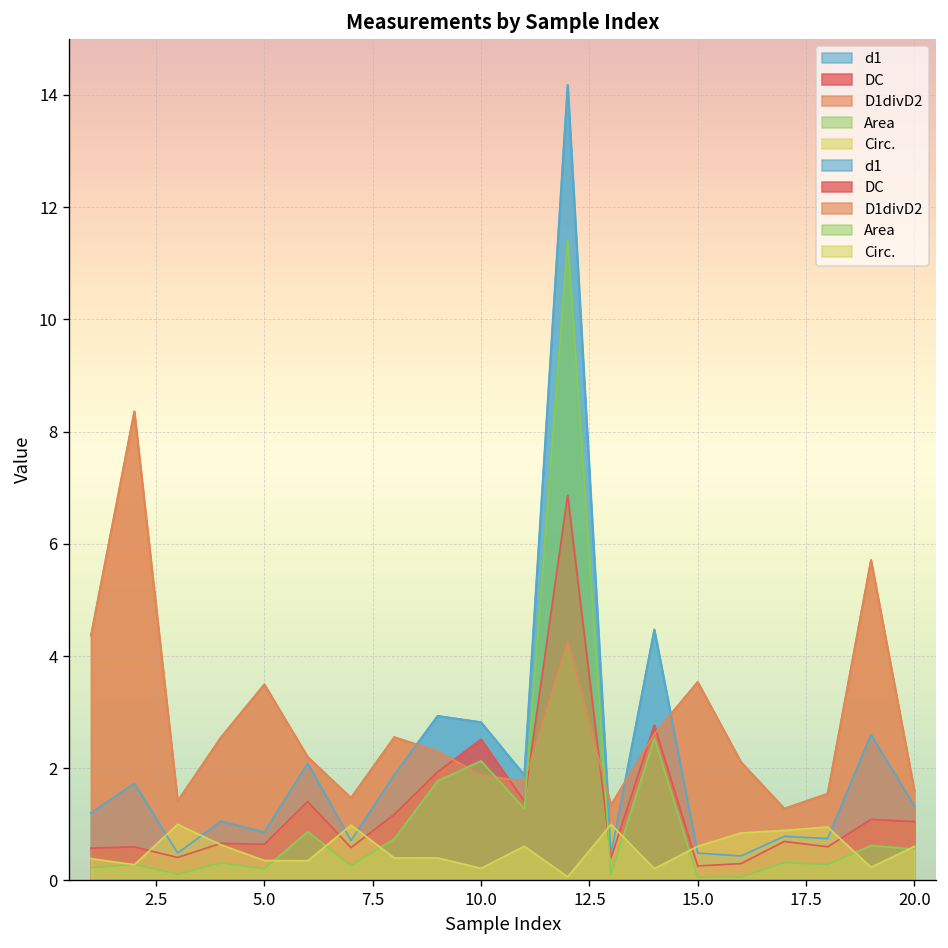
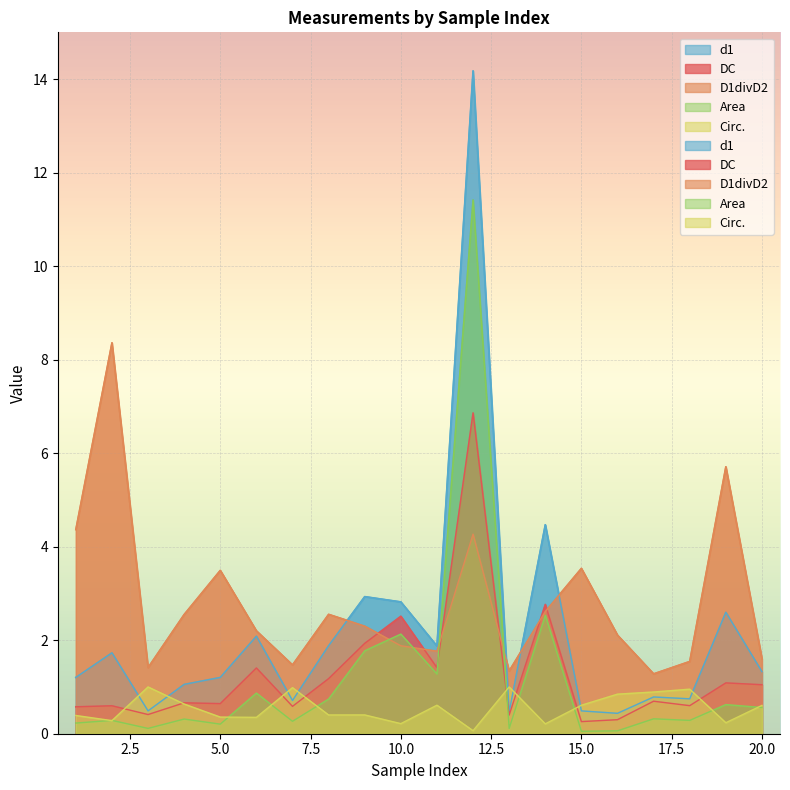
  {
    "d1": {
-     "5.0": 0.9,
+     "5.0": 1.2,
      "10.0": 2.8,
      "15.0": 0.5,
      "20.0": 1.3
    }
  }
